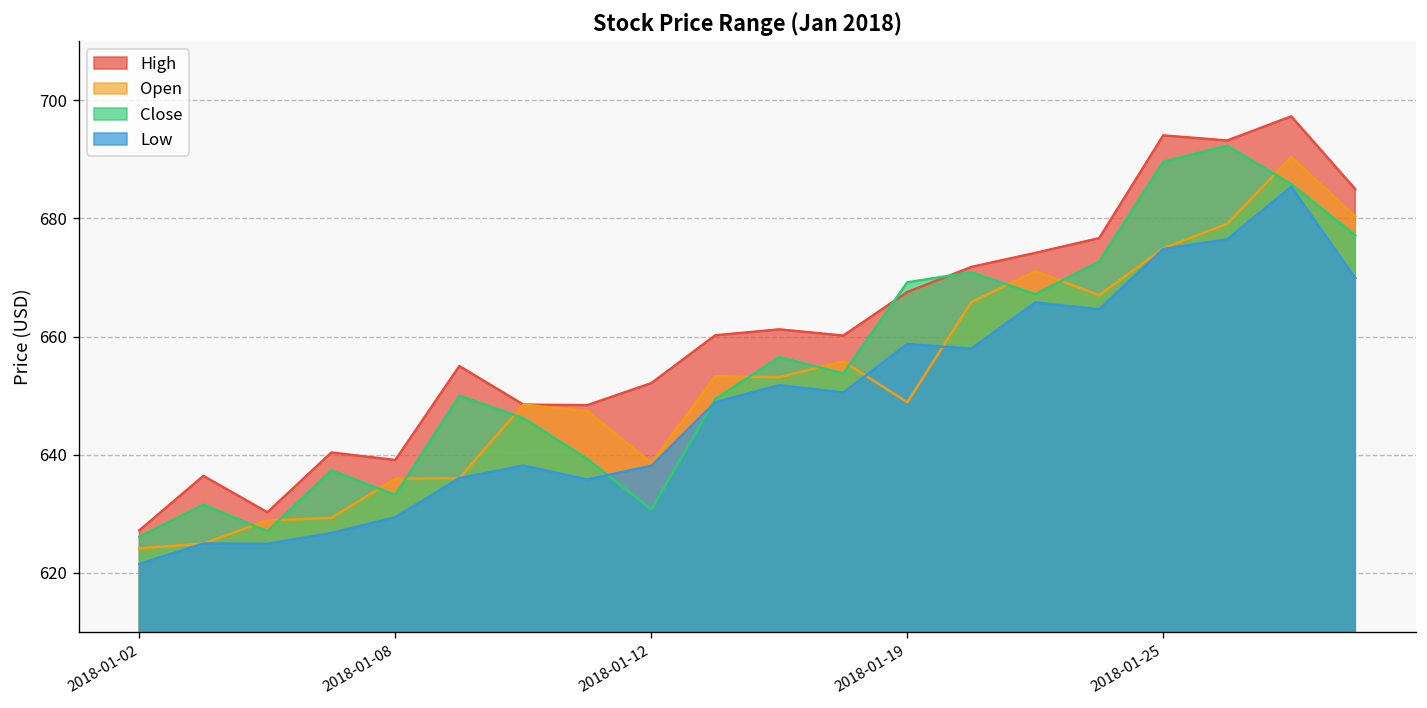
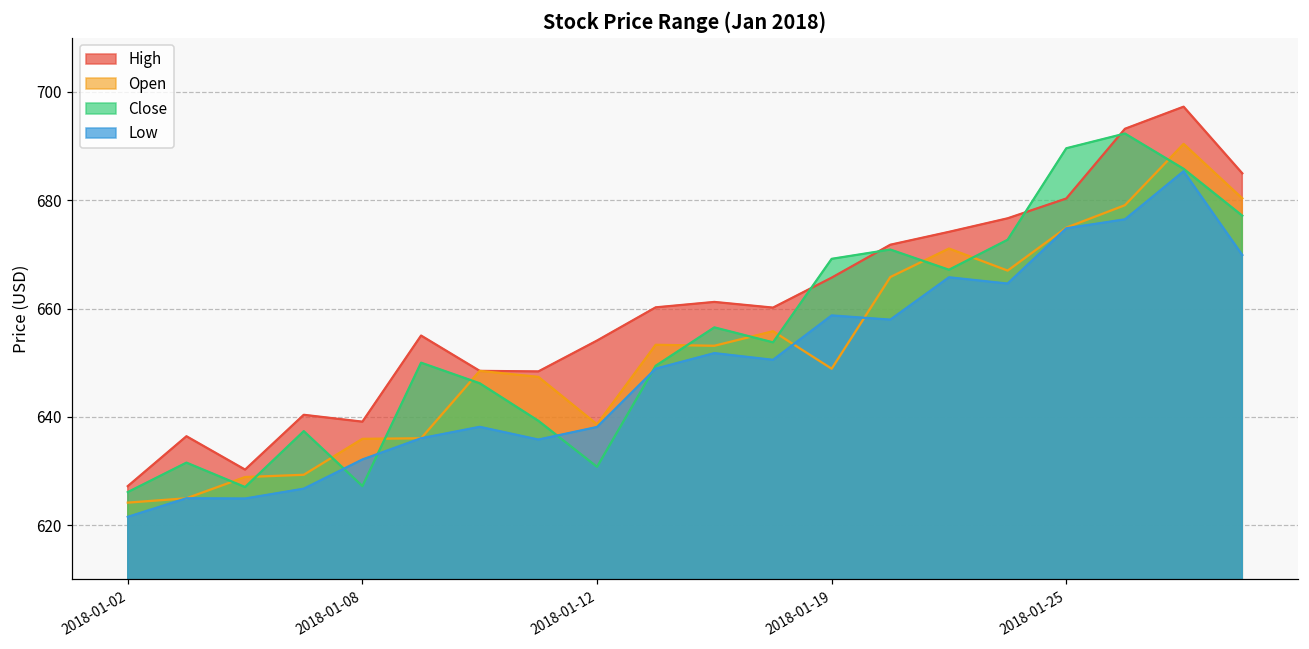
  {
    "High": {
      "2018-01-02": 627,
      "2018-01-08": 639,
-     "2018-01-12": 652,
-     "2018-01-19": 668,
-     "2018-01-25": 694
+     "2018-01-12": 654,
+     "2018-01-19": 666,
+     "2018-01-25": 680
    },
    "Open": {
      "2018-01-02": 624,
      "2018-01-08": 636,
      "2018-01-19": 649
    },
    "Close": {
      "2018-01-02": 626,
-     "2018-01-08": 633,
+     "2018-01-08": 627,
      "2018-01-12": 631,
      "2018-01-19": 669,
      "2018-01-25": 690
    },
    "Low": {
      "2018-01-02": 622,
-     "2018-01-08": 629,
+     "2018-01-08": 632,
      "2018-01-19": 659
    }
  }
